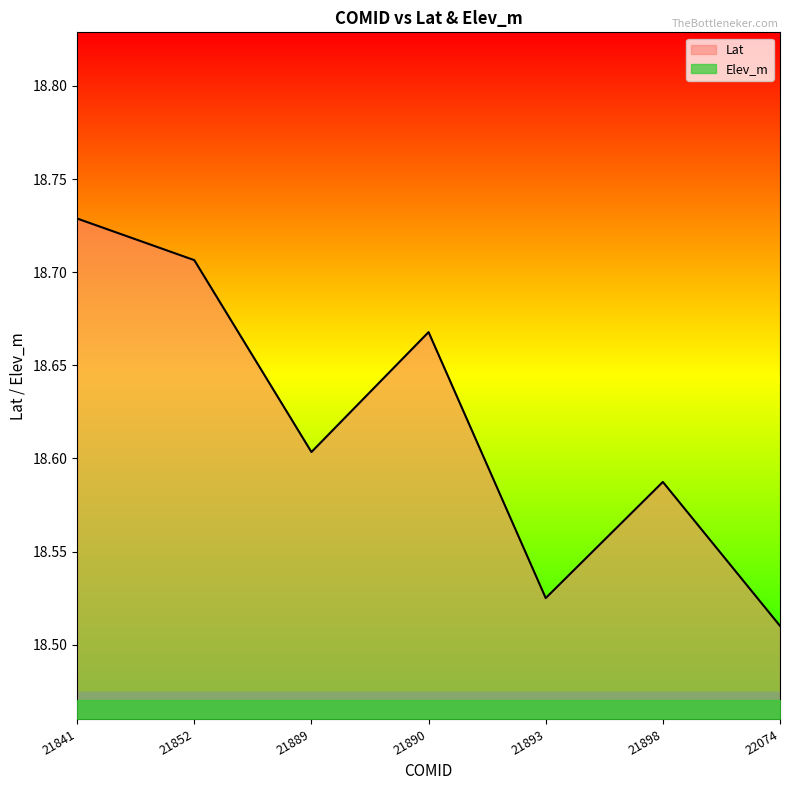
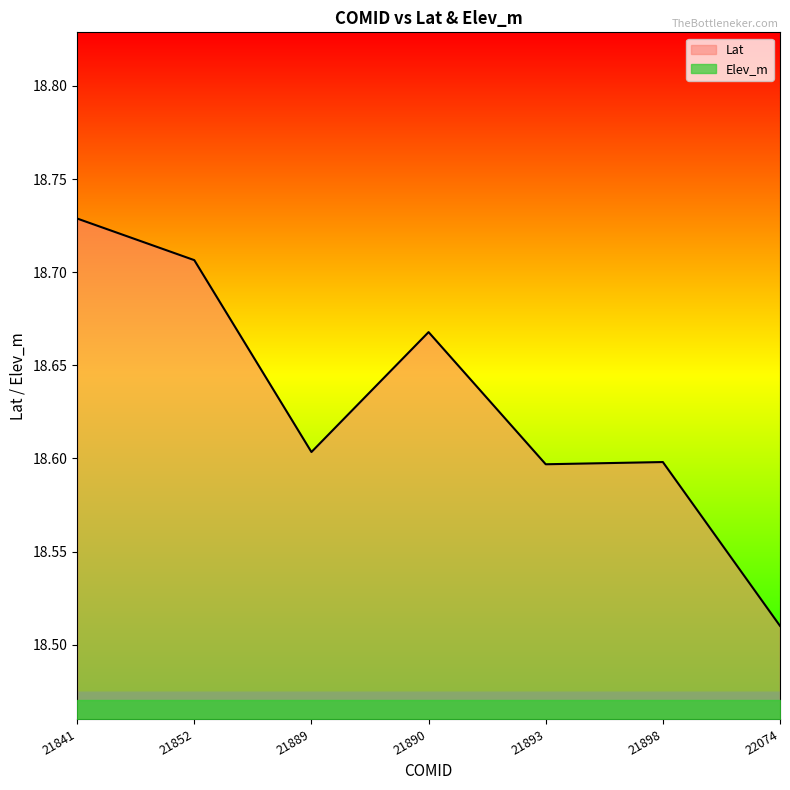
  {
    "Lat": {
      "21841": 18.729,
      "21852": 18.706,
      "21889": 18.603,
      "21890": 18.668,
-     "21893": 18.525,
-     "21898": 18.587,
+     "21893": 18.597,
+     "21898": 18.598,
      "22074": 18.510
    },
    "Elev_m": {
      "21841": 18.470,
      "21852": 18.470,
      "21889": 18.470,
      "21890": 18.470,
      "21893": 18.470,
      "21898": 18.470,
      "22074": 18.470
    }
  }
